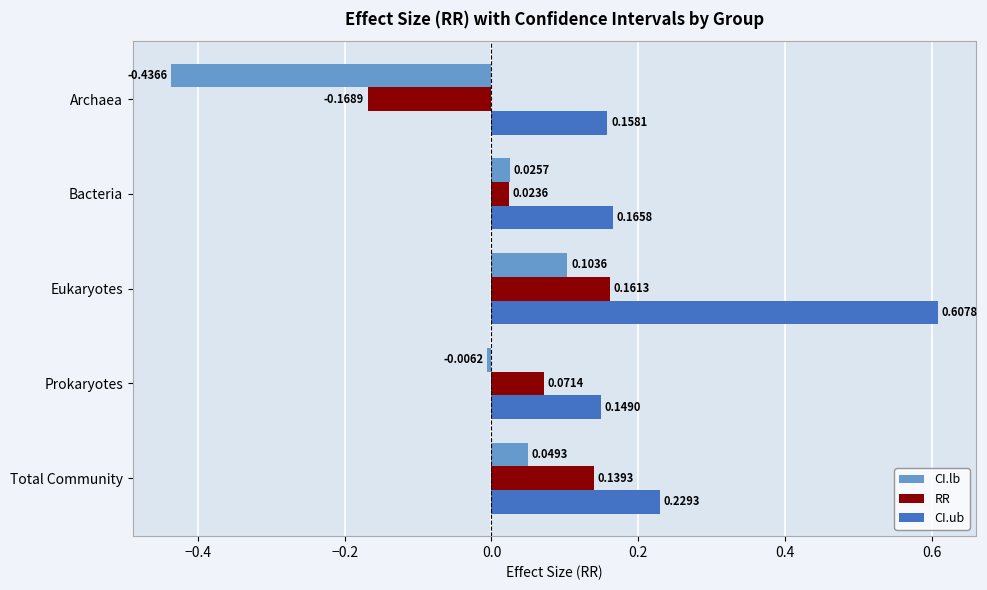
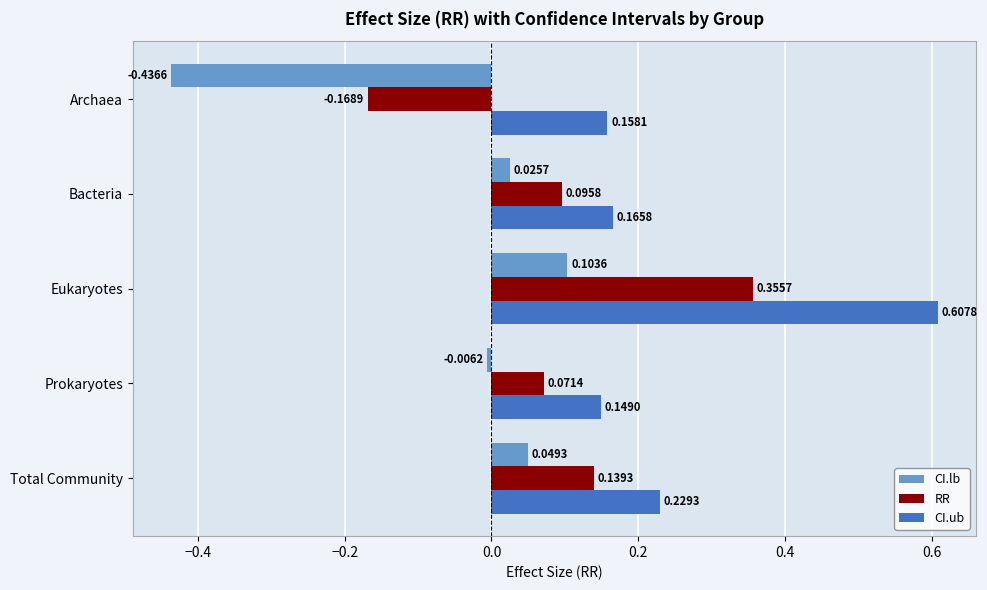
  {
    "RR": {
      "Archaea": -0.1689,
-     "Bacteria": 0.0236,
-     "Eukaryotes": 0.1613,
+     "Bacteria": 0.0958,
+     "Eukaryotes": 0.3557,
      "Prokaryotes": 0.0714,
      "Total Community": 0.1393
    }
  }
